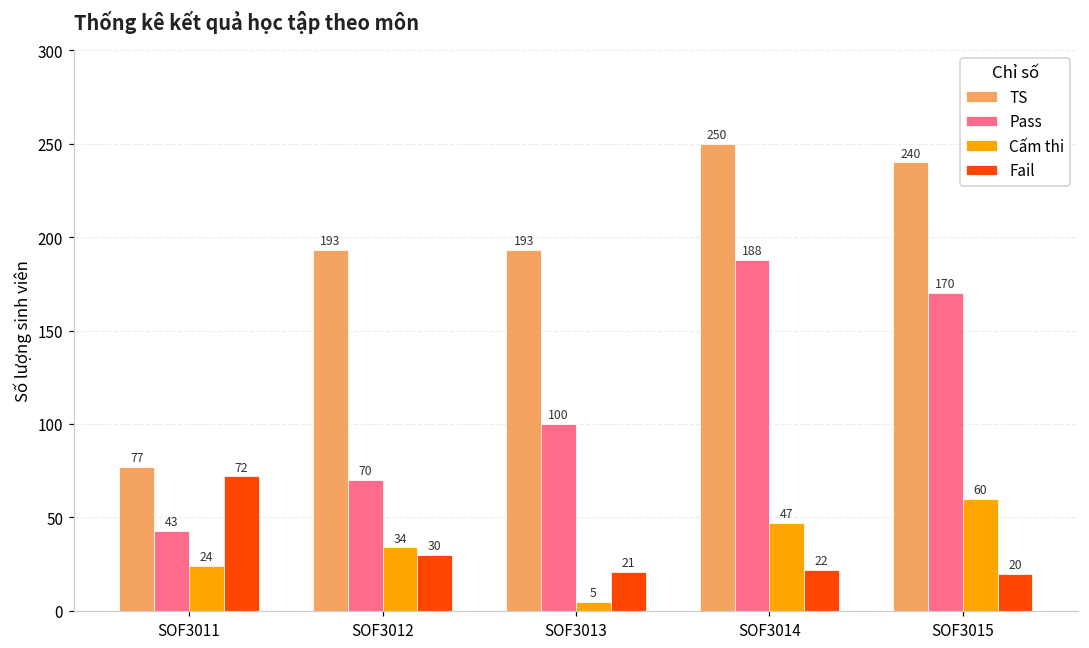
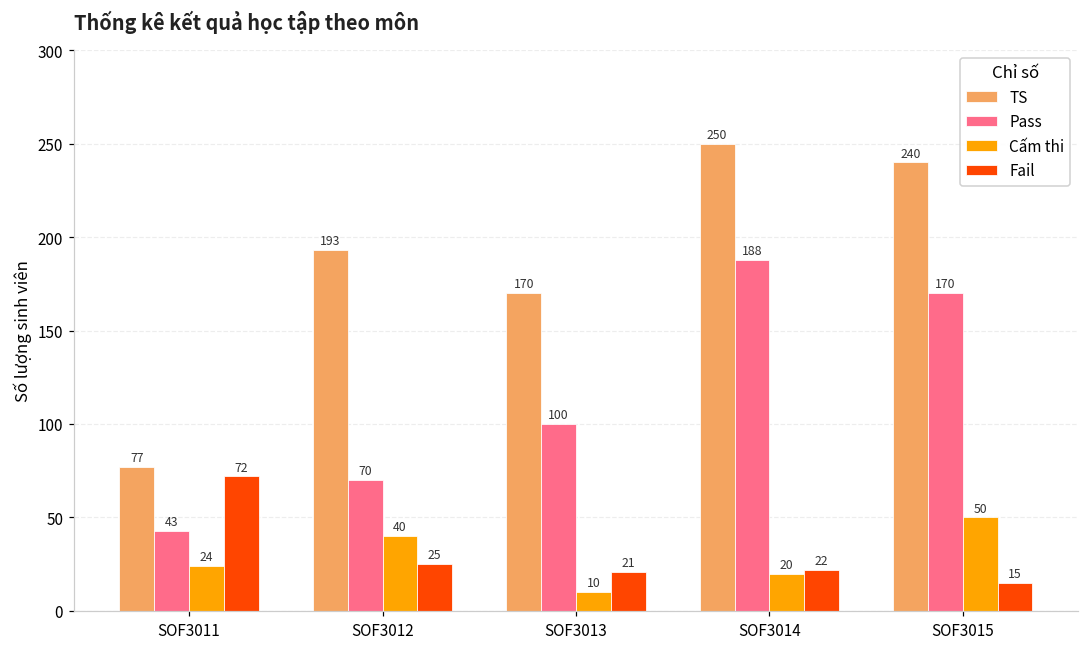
  {
    "TS": {
      "SOF3011": 77,
      "SOF3012": 193,
-     "SOF3013": 193,
+     "SOF3013": 170,
      "SOF3014": 250,
      "SOF3015": 240
    },
    "Pass": {
      "SOF3011": 43,
      "SOF3012": 70,
      "SOF3013": 100,
      "SOF3014": 188,
      "SOF3015": 170
    },
    "Cấm thi": {
      "SOF3011": 24,
-     "SOF3012": 34,
-     "SOF3013": 5,
-     "SOF3014": 47,
-     "SOF3015": 60
+     "SOF3012": 40,
+     "SOF3013": 10,
+     "SOF3014": 20,
+     "SOF3015": 50
    },
    "Fail": {
      "SOF3011": 72,
-     "SOF3012": 30,
+     "SOF3012": 25,
      "SOF3013": 21,
      "SOF3014": 22,
-     "SOF3015": 20
+     "SOF3015": 15
    }
  }
